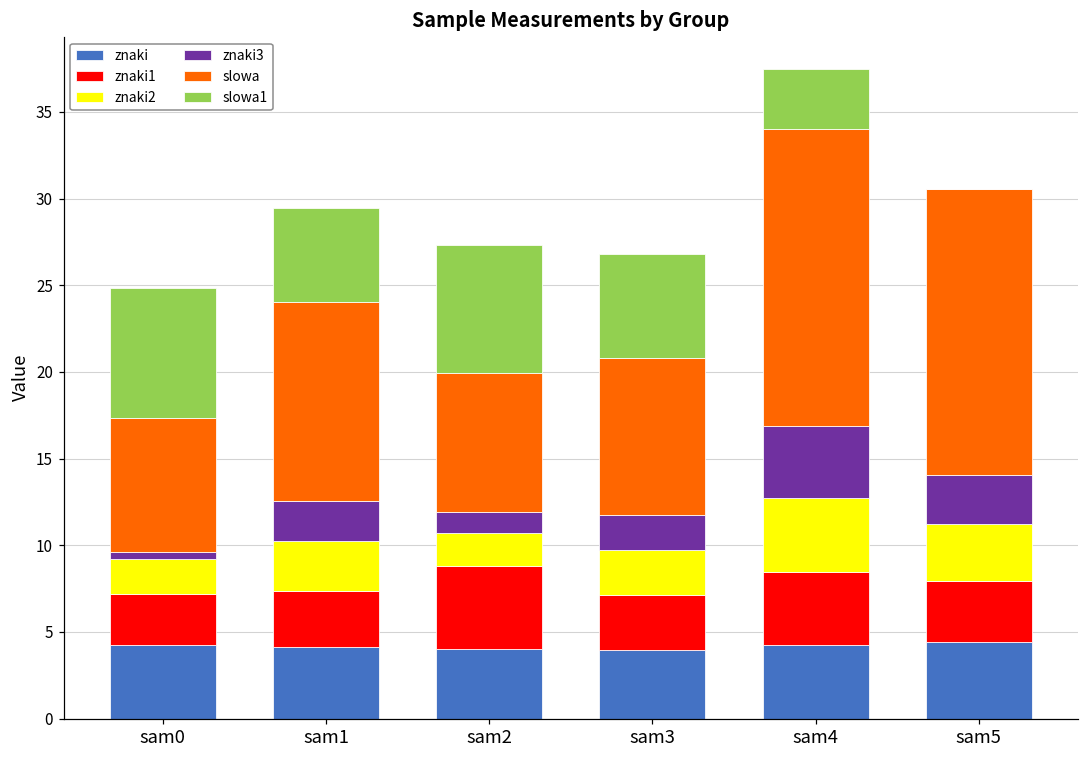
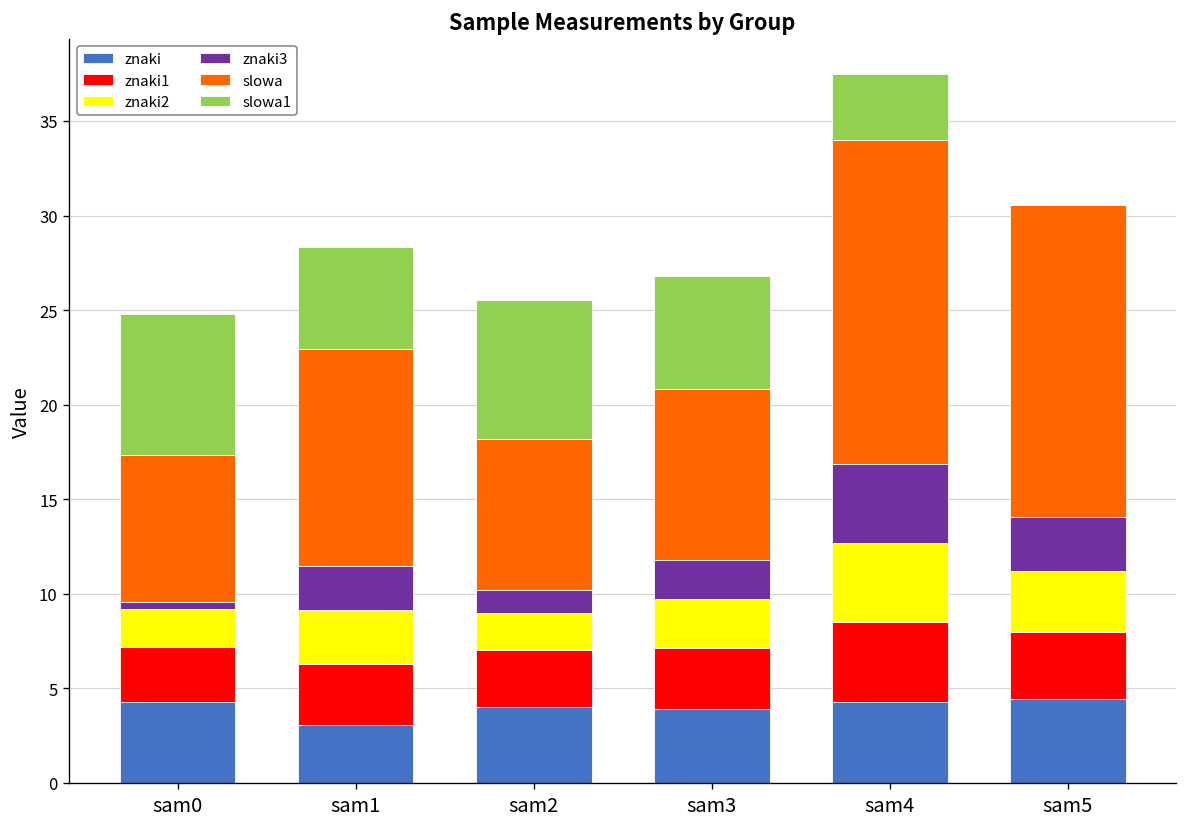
  {
    "znaki": {
      "sam0": 4.3,
-     "sam1": 4.1,
+     "sam1": 3.0,
      "sam2": 4.0,
      "sam3": 3.9,
      "sam4": 4.3,
      "sam5": 4.4
    },
    "znaki1": {
      "sam0": 2.9,
      "sam1": 3.2,
-     "sam2": 4.8,
+     "sam2": 3.1,
      "sam3": 3.2,
      "sam4": 4.2,
      "sam5": 3.5
    },
    "znaki2": {
      "sam0": 2.0,
      "sam1": 2.9,
      "sam2": 1.9,
      "sam3": 2.6,
      "sam4": 4.2,
      "sam5": 3.3
    },
    "znaki3": {
      "sam0": 0.4,
      "sam1": 2.3,
      "sam2": 1.2,
      "sam3": 2.0,
      "sam4": 4.2,
      "sam5": 2.8
    },
    "slowa": {
      "sam0": 7.7,
      "sam1": 11.5,
      "sam2": 8.0,
      "sam3": 9.1,
      "sam4": 17.1,
      "sam5": 16.5
    },
    "slowa1": {
      "sam0": 7.5,
      "sam1": 5.4,
      "sam2": 7.3,
      "sam3": 6.0,
      "sam4": 3.4,
      "sam5": 0.0
    }
  }
